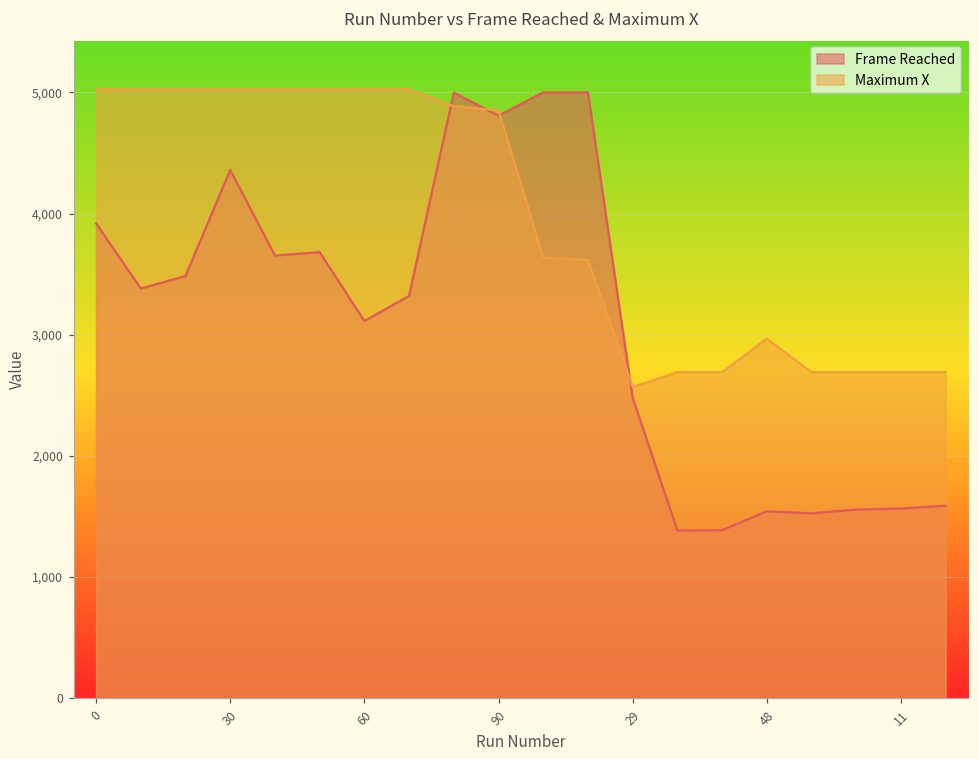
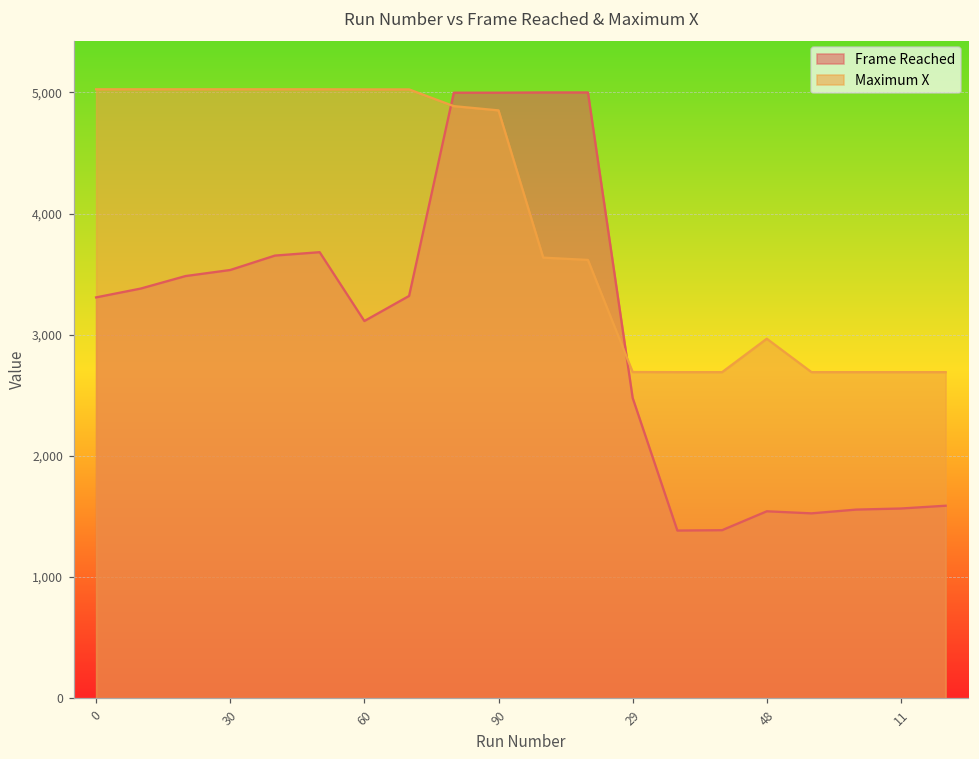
  {
    "Frame Reached": {
-     "0": "3,920",
-     "30": "4,360",
+     "0": "3,310",
+     "30": "3,530",
      "60": "3,110",
-     "90": "4,810",
+     "90": "5,000",
      "29": "2,480",
      "48": "1,540"
    },
    "Maximum X": {
      "0": "5,030",
      "30": "5,030",
      "60": "5,020",
      "90": "4,850",
-     "29": "2,570",
+     "29": "2,690",
      "48": "2,970"
    }
  }
